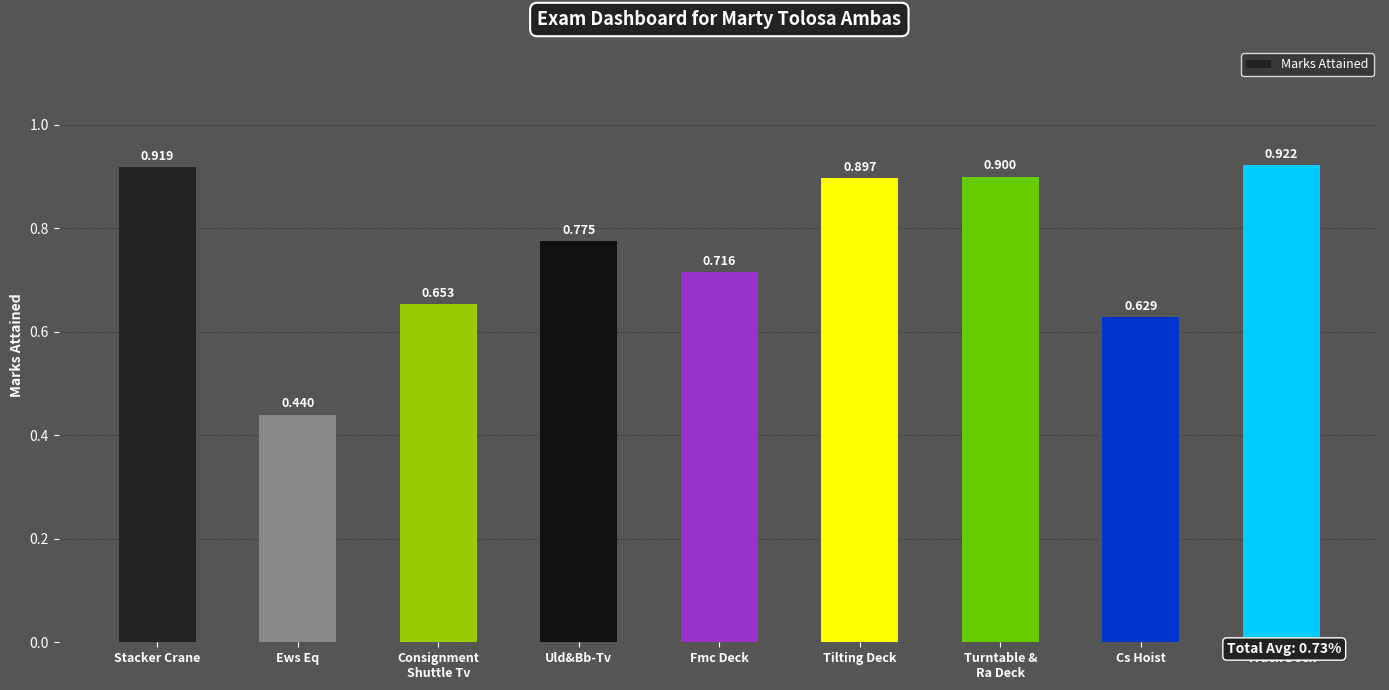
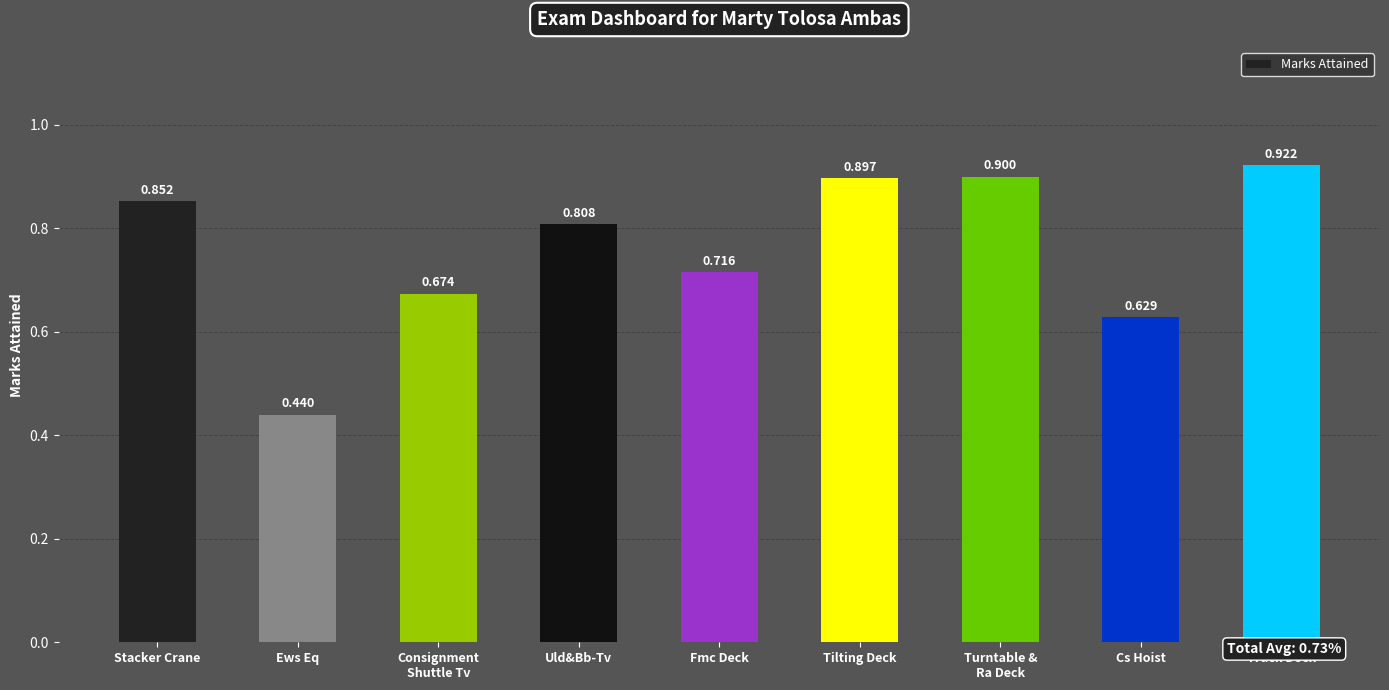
  {
-   "Stacker Crane": 0.919,
+   "Stacker Crane": 0.852,
    "Ews Eq": 0.440,
-   "Consignment Shuttle Tv": 0.653,
-   "Uld&Bb-Tv": 0.775,
+   "Consignment Shuttle Tv": 0.674,
+   "Uld&Bb-Tv": 0.808,
    "Fmc Deck": 0.716,
    "Tilting Deck": 0.897,
    "Turntable & Ra Deck": 0.900,
    "Cs Hoist": 0.629,
    "Truck Dock": 0.922
  }
